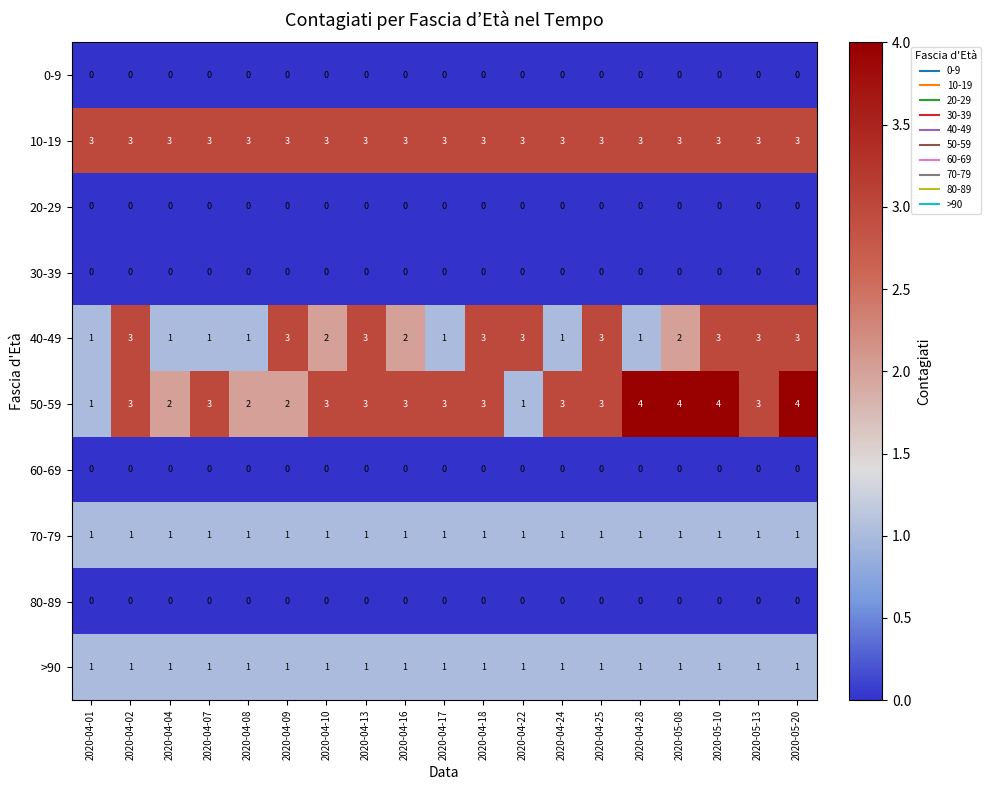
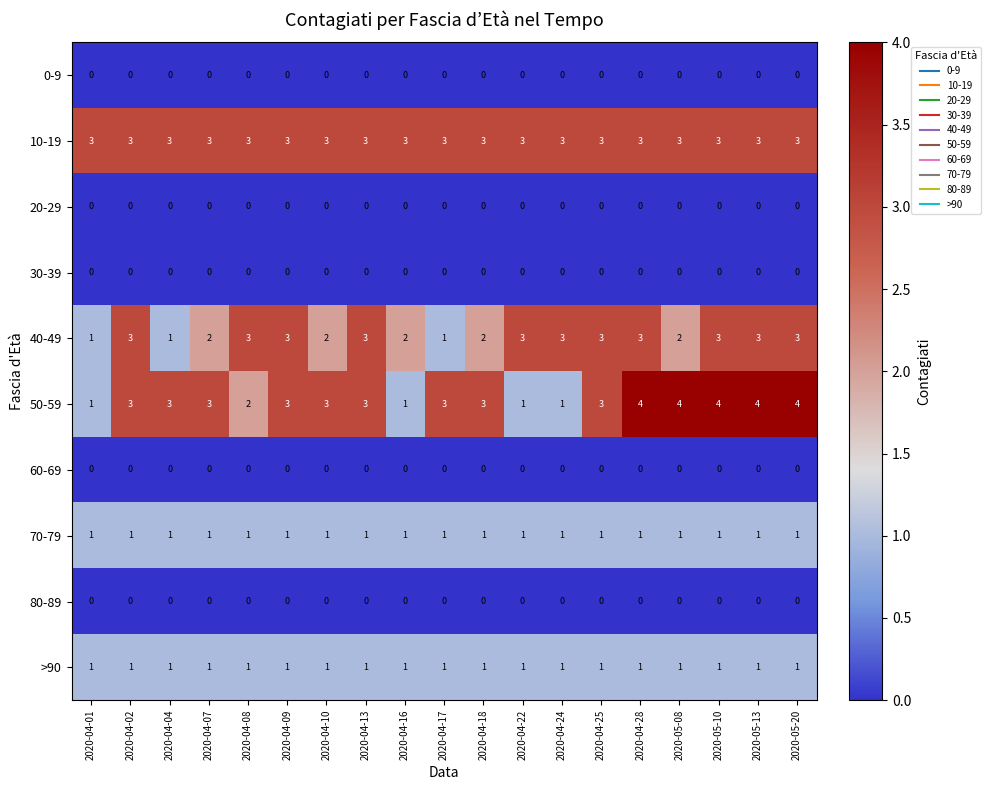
  {
    "0-9": {
      "2020-04-01": 0,
      "2020-04-02": 0,
      "2020-04-04": 0,
      "2020-04-07": 0,
      "2020-04-08": 0,
      "2020-04-09": 0,
      "2020-04-10": 0,
      "2020-04-13": 0,
      "2020-04-16": 0,
      "2020-04-17": 0,
      "2020-04-18": 0,
      "2020-04-22": 0,
      "2020-04-24": 0,
      "2020-04-25": 0,
      "2020-04-28": 0,
      "2020-05-08": 0,
      "2020-05-10": 0,
      "2020-05-13": 0,
      "2020-05-20": 0
    },
    "10-19": {
      "2020-04-01": 3,
      "2020-04-02": 3,
      "2020-04-04": 3,
      "2020-04-07": 3,
      "2020-04-08": 3,
      "2020-04-09": 3,
      "2020-04-10": 3,
      "2020-04-13": 3,
      "2020-04-16": 3,
      "2020-04-17": 3,
      "2020-04-18": 3,
      "2020-04-22": 3,
      "2020-04-24": 3,
      "2020-04-25": 3,
      "2020-04-28": 3,
      "2020-05-08": 3,
      "2020-05-10": 3,
      "2020-05-13": 3,
      "2020-05-20": 3
    },
    "20-29": {
      "2020-04-01": 0,
      "2020-04-02": 0,
      "2020-04-04": 0,
      "2020-04-07": 0,
      "2020-04-08": 0,
      "2020-04-09": 0,
      "2020-04-10": 0,
      "2020-04-13": 0,
      "2020-04-16": 0,
      "2020-04-17": 0,
      "2020-04-18": 0,
      "2020-04-22": 0,
      "2020-04-24": 0,
      "2020-04-25": 0,
      "2020-04-28": 0,
      "2020-05-08": 0,
      "2020-05-10": 0,
      "2020-05-13": 0,
      "2020-05-20": 0
    },
    "30-39": {
      "2020-04-01": 0,
      "2020-04-02": 0,
      "2020-04-04": 0,
      "2020-04-07": 0,
      "2020-04-08": 0,
      "2020-04-09": 0,
      "2020-04-10": 0,
      "2020-04-13": 0,
      "2020-04-16": 0,
      "2020-04-17": 0,
      "2020-04-18": 0,
      "2020-04-22": 0,
      "2020-04-24": 0,
      "2020-04-25": 0,
      "2020-04-28": 0,
      "2020-05-08": 0,
      "2020-05-10": 0,
      "2020-05-13": 0,
      "2020-05-20": 0
    },
    "40-49": {
      "2020-04-01": 1,
      "2020-04-02": 3,
      "2020-04-04": 1,
-     "2020-04-07": 1,
-     "2020-04-08": 1,
+     "2020-04-07": 2,
+     "2020-04-08": 3,
      "2020-04-09": 3,
      "2020-04-10": 2,
      "2020-04-13": 3,
      "2020-04-16": 2,
      "2020-04-17": 1,
-     "2020-04-18": 3,
+     "2020-04-18": 2,
      "2020-04-22": 3,
-     "2020-04-24": 1,
+     "2020-04-24": 3,
      "2020-04-25": 3,
-     "2020-04-28": 1,
+     "2020-04-28": 3,
      "2020-05-08": 2,
      "2020-05-10": 3,
      "2020-05-13": 3,
      "2020-05-20": 3
    },
    "50-59": {
      "2020-04-01": 1,
      "2020-04-02": 3,
-     "2020-04-04": 2,
+     "2020-04-04": 3,
      "2020-04-07": 3,
      "2020-04-08": 2,
-     "2020-04-09": 2,
+     "2020-04-09": 3,
      "2020-04-10": 3,
      "2020-04-13": 3,
-     "2020-04-16": 3,
+     "2020-04-16": 1,
      "2020-04-17": 3,
      "2020-04-18": 3,
      "2020-04-22": 1,
-     "2020-04-24": 3,
+     "2020-04-24": 1,
      "2020-04-25": 3,
      "2020-04-28": 4,
      "2020-05-08": 4,
      "2020-05-10": 4,
-     "2020-05-13": 3,
+     "2020-05-13": 4,
      "2020-05-20": 4
    },
    "60-69": {
      "2020-04-01": 0,
      "2020-04-02": 0,
      "2020-04-04": 0,
      "2020-04-07": 0,
      "2020-04-08": 0,
      "2020-04-09": 0,
      "2020-04-10": 0,
      "2020-04-13": 0,
      "2020-04-16": 0,
      "2020-04-17": 0,
      "2020-04-18": 0,
      "2020-04-22": 0,
      "2020-04-24": 0,
      "2020-04-25": 0,
      "2020-04-28": 0,
      "2020-05-08": 0,
      "2020-05-10": 0,
      "2020-05-13": 0,
      "2020-05-20": 0
    },
    "70-79": {
      "2020-04-01": 1,
      "2020-04-02": 1,
      "2020-04-04": 1,
      "2020-04-07": 1,
      "2020-04-08": 1,
      "2020-04-09": 1,
      "2020-04-10": 1,
      "2020-04-13": 1,
      "2020-04-16": 1,
      "2020-04-17": 1,
      "2020-04-18": 1,
      "2020-04-22": 1,
      "2020-04-24": 1,
      "2020-04-25": 1,
      "2020-04-28": 1,
      "2020-05-08": 1,
      "2020-05-10": 1,
      "2020-05-13": 1,
      "2020-05-20": 1
    },
    "80-89": {
      "2020-04-01": 0,
      "2020-04-02": 0,
      "2020-04-04": 0,
      "2020-04-07": 0,
      "2020-04-08": 0,
      "2020-04-09": 0,
      "2020-04-10": 0,
      "2020-04-13": 0,
      "2020-04-16": 0,
      "2020-04-17": 0,
      "2020-04-18": 0,
      "2020-04-22": 0,
      "2020-04-24": 0,
      "2020-04-25": 0,
      "2020-04-28": 0,
      "2020-05-08": 0,
      "2020-05-10": 0,
      "2020-05-13": 0,
      "2020-05-20": 0
    },
    ">90": {
      "2020-04-01": 1,
      "2020-04-02": 1,
      "2020-04-04": 1,
      "2020-04-07": 1,
      "2020-04-08": 1,
      "2020-04-09": 1,
      "2020-04-10": 1,
      "2020-04-13": 1,
      "2020-04-16": 1,
      "2020-04-17": 1,
      "2020-04-18": 1,
      "2020-04-22": 1,
      "2020-04-24": 1,
      "2020-04-25": 1,
      "2020-04-28": 1,
      "2020-05-08": 1,
      "2020-05-10": 1,
      "2020-05-13": 1,
      "2020-05-20": 1
    }
  }
